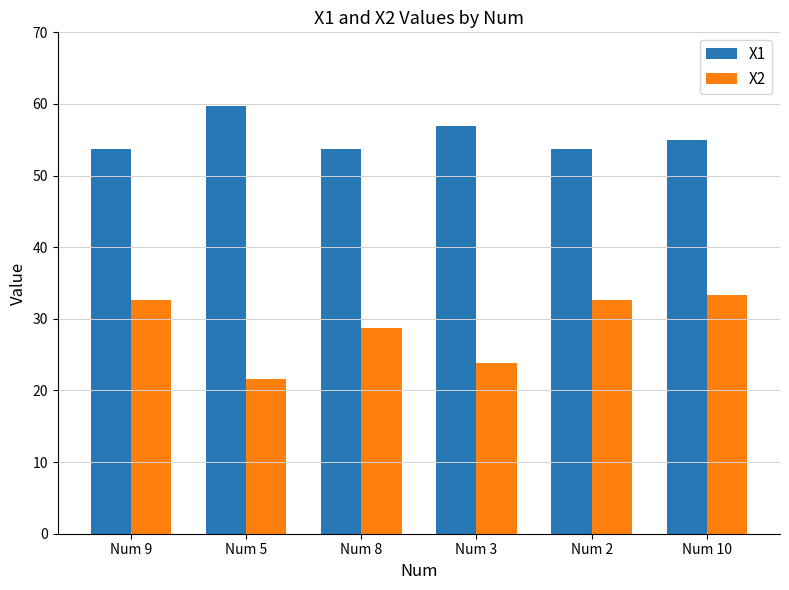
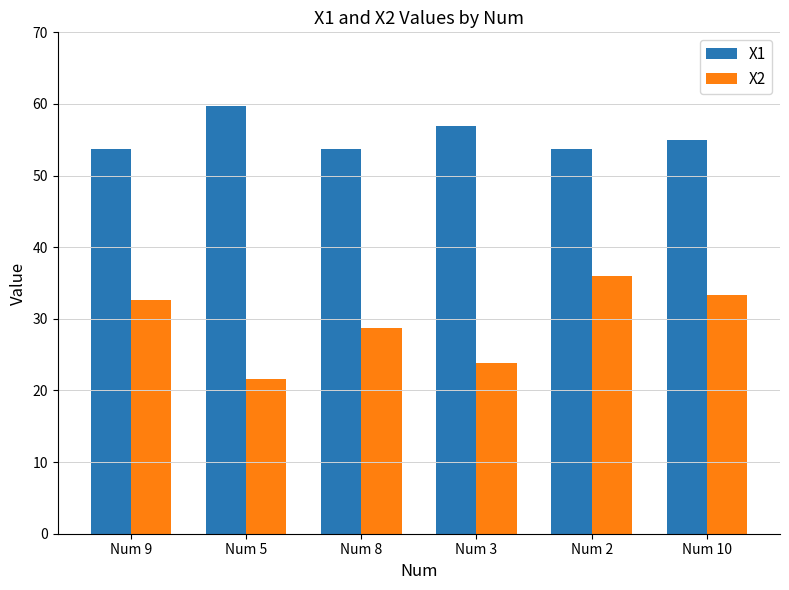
  {
    "X1": {
      "Num 9": 54,
      "Num 5": 60,
      "Num 8": 54,
      "Num 3": 57,
      "Num 2": 54,
      "Num 10": 55
    },
    "X2": {
      "Num 9": 33,
      "Num 5": 22,
      "Num 8": 29,
      "Num 3": 24,
-     "Num 2": 33,
+     "Num 2": 36,
      "Num 10": 33
    }
  }
